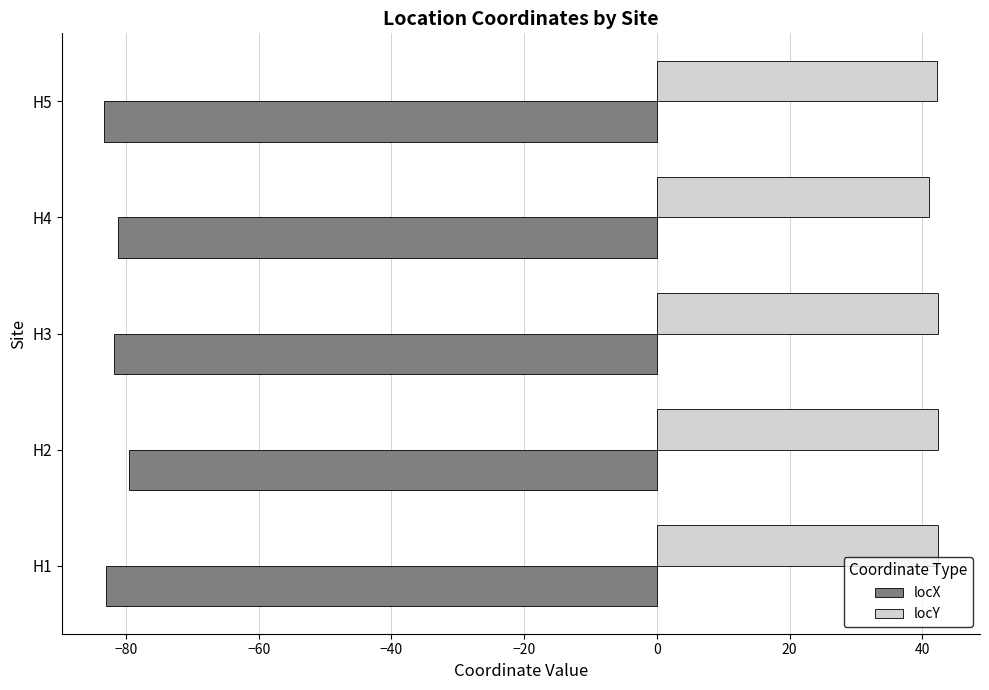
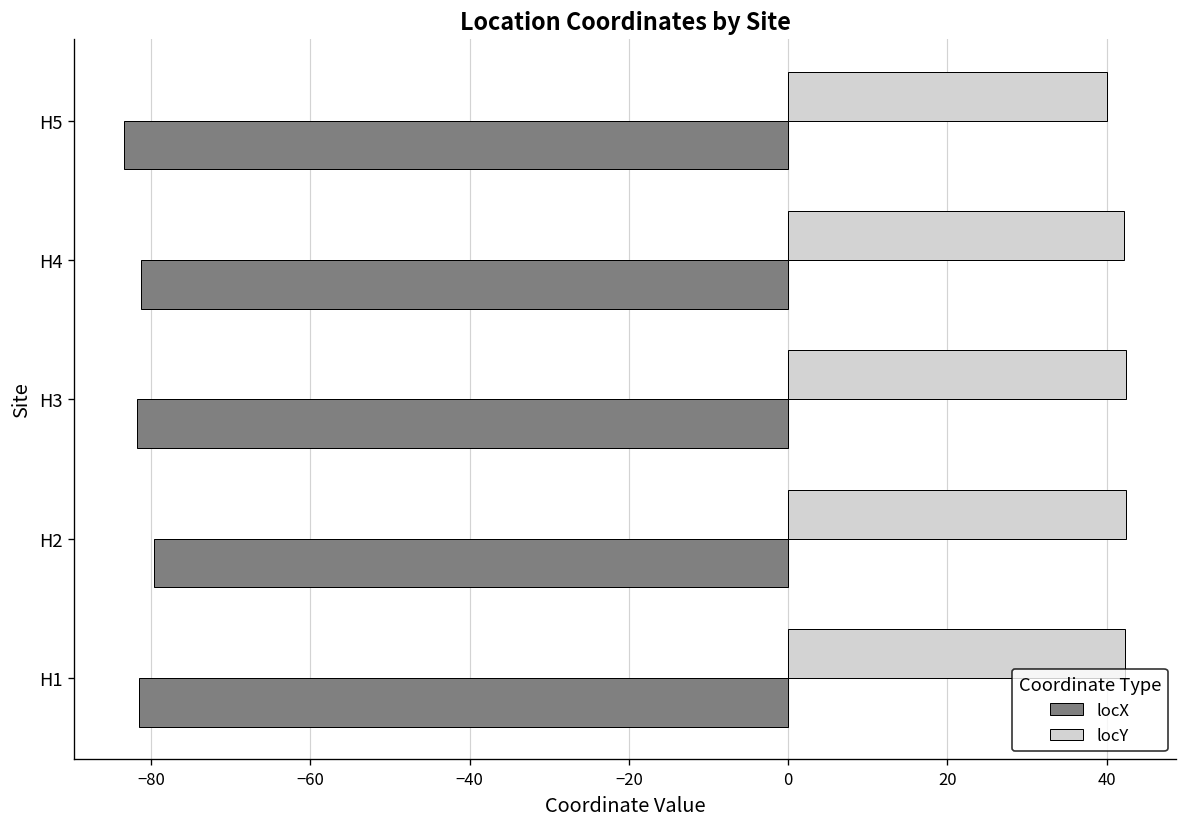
  {
    "locX": {
      "H5": -83,
      "H4": -81,
      "H3": -82,
      "H2": -80,
-     "H1": -83
+     "H1": -82
    },
    "locY": {
-     "H5": 42,
-     "H4": 41,
+     "H5": 40,
+     "H4": 42,
      "H3": 42,
      "H2": 42,
      "H1": 42
    }
  }
